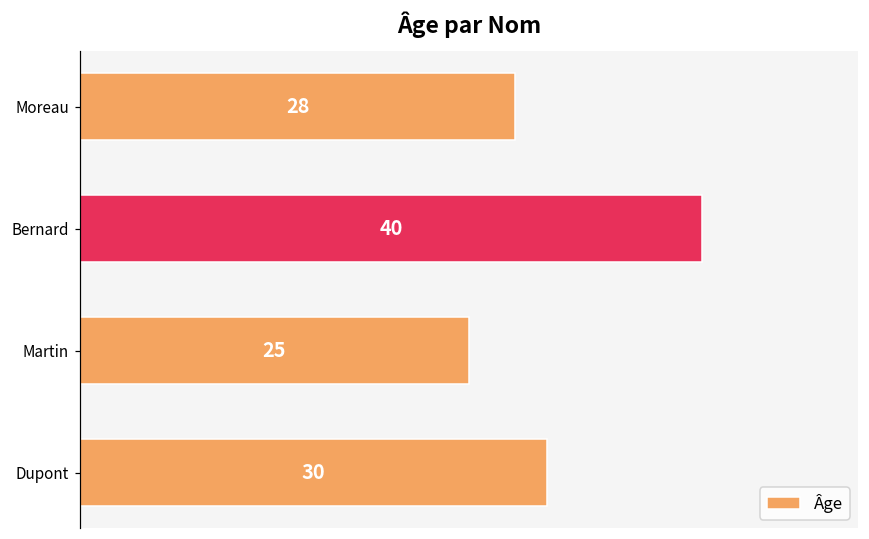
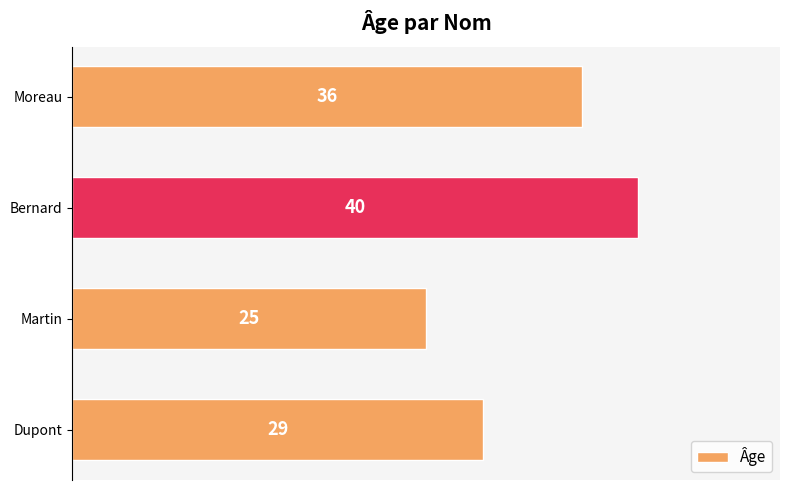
  {
-   "Moreau": 28,
+   "Moreau": 36,
    "Bernard": 40,
    "Martin": 25,
-   "Dupont": 30
+   "Dupont": 29
  }
